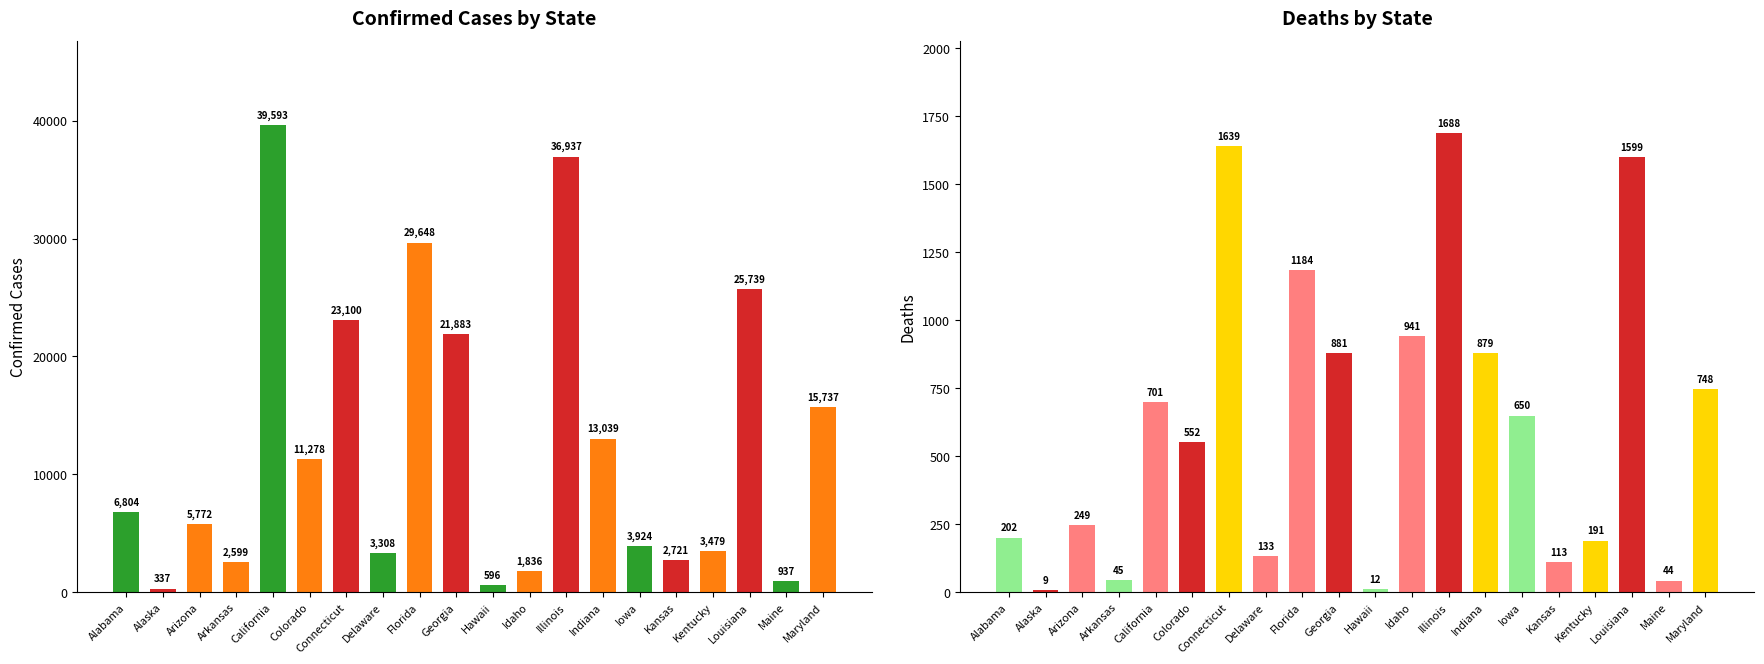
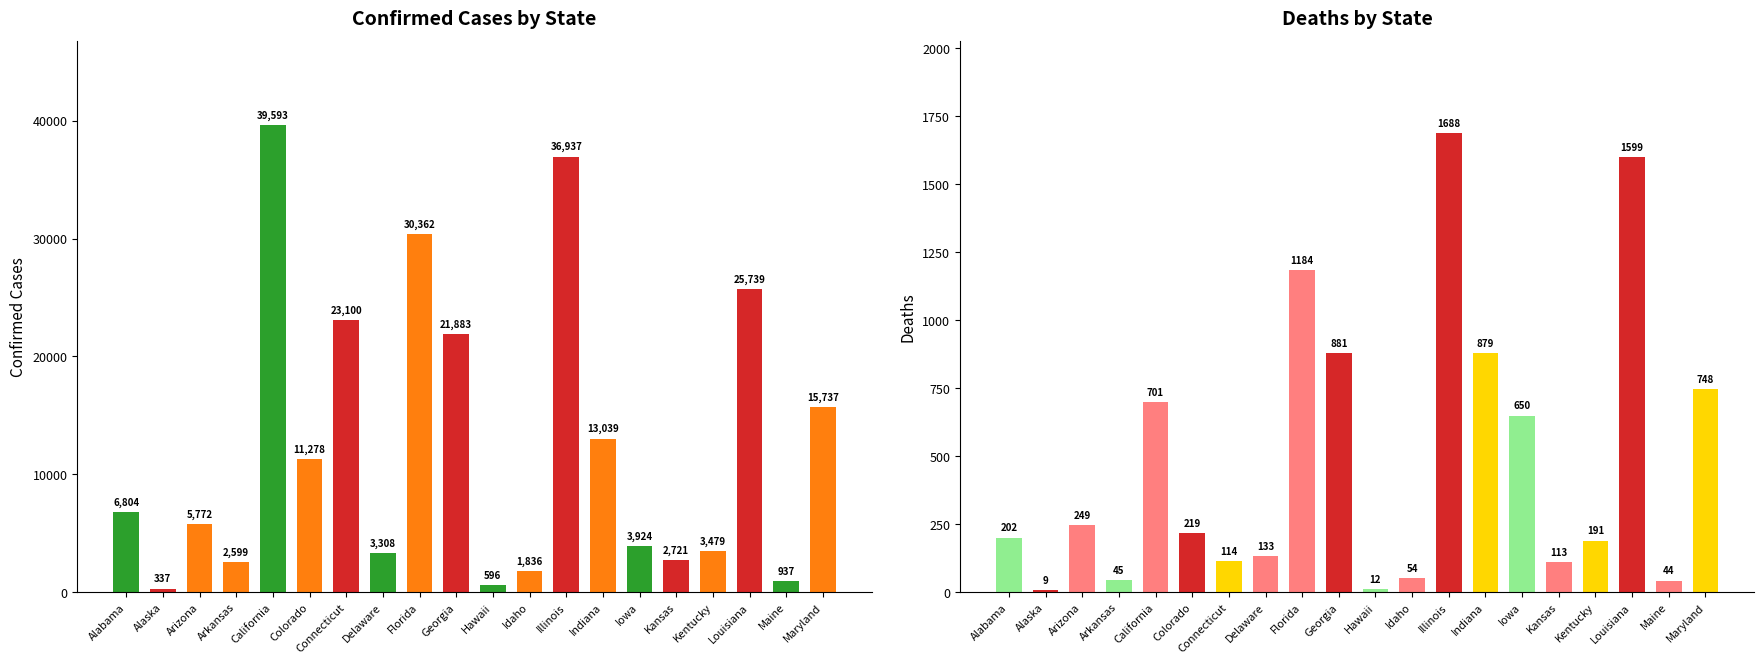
  {
    "Confirmed Cases by State": {
      "Alabama": "6,804",
      "Alaska": "337",
      "Arizona": "5,772",
      "Arkansas": "2,599",
      "California": "39,593",
      "Colorado": "11,278",
      "Connecticut": "23,100",
      "Delaware": "3,308",
-     "Florida": "29,648",
+     "Florida": "30,362",
      "Georgia": "21,883",
      "Hawaii": "596",
      "Idaho": "1,836",
      "Illinois": "36,937",
      "Indiana": "13,039",
      "Iowa": "3,924",
      "Kansas": "2,721",
      "Kentucky": "3,479",
      "Louisiana": "25,739",
      "Maine": "937",
      "Maryland": "15,737"
    },
    "Deaths by State": {
      "Alabama": "202",
      "Alaska": "9",
      "Arizona": "249",
      "Arkansas": "45",
      "California": "701",
-     "Colorado": "552",
-     "Connecticut": "1639",
+     "Colorado": "219",
+     "Connecticut": "114",
      "Delaware": "133",
      "Florida": "1184",
      "Georgia": "881",
      "Hawaii": "12",
-     "Idaho": "941",
+     "Idaho": "54",
      "Illinois": "1688",
      "Indiana": "879",
      "Iowa": "650",
      "Kansas": "113",
      "Kentucky": "191",
      "Louisiana": "1599",
      "Maine": "44",
      "Maryland": "748"
    }
  }
